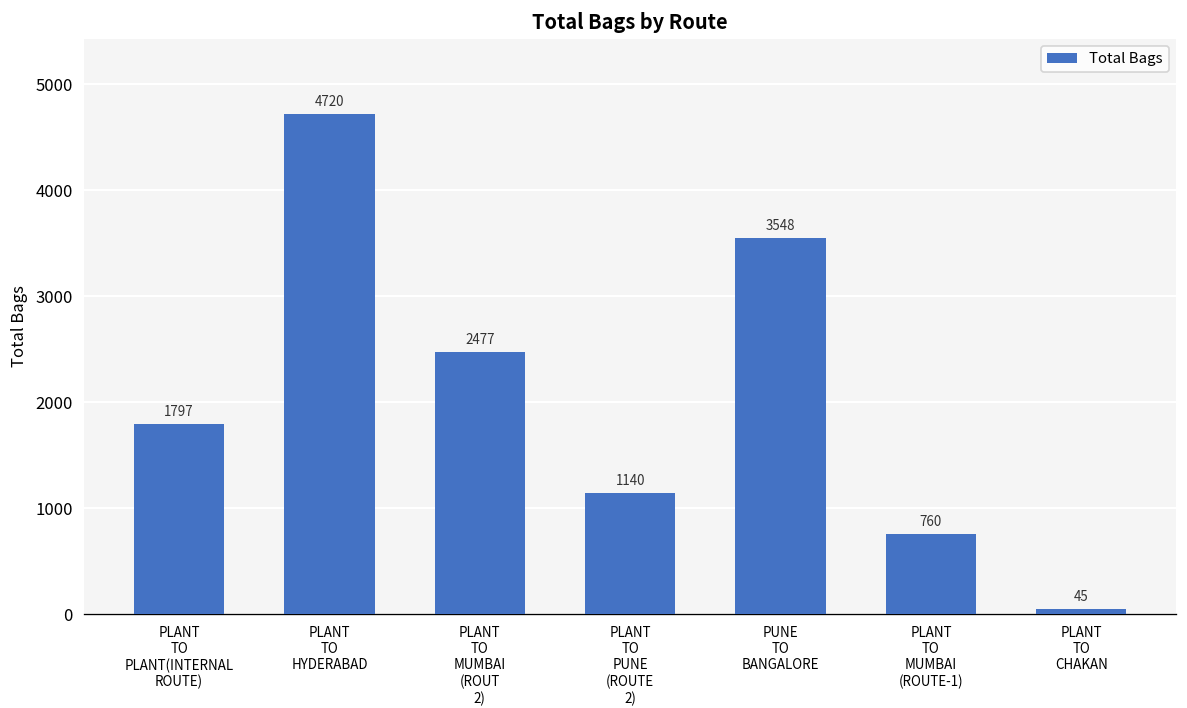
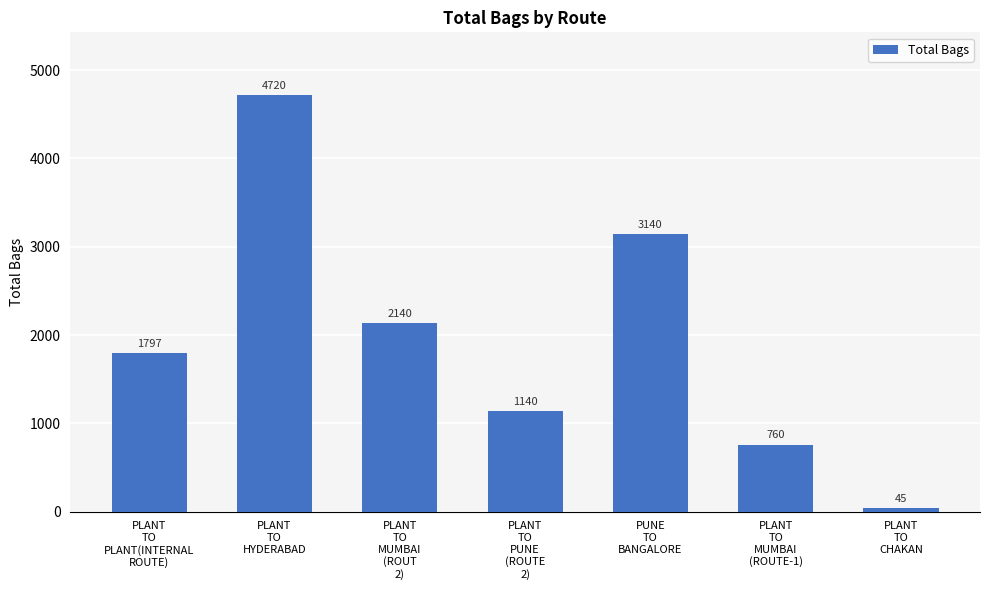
  {
    "PLANT TO PLANT(INTERNAL ROUTE)": 1797,
    "PLANT TO HYDERABAD": 4720,
-   "PLANT TO MUMBAI (ROUT 2)": 2477,
+   "PLANT TO MUMBAI (ROUT 2)": 2140,
    "PLANT TO PUNE (ROUTE 2)": 1140,
-   "PUNE TO BANGALORE": 3548,
+   "PUNE TO BANGALORE": 3140,
    "PLANT TO MUMBAI (ROUTE-1)": 760,
    "PLANT TO CHAKAN": 45
  }
